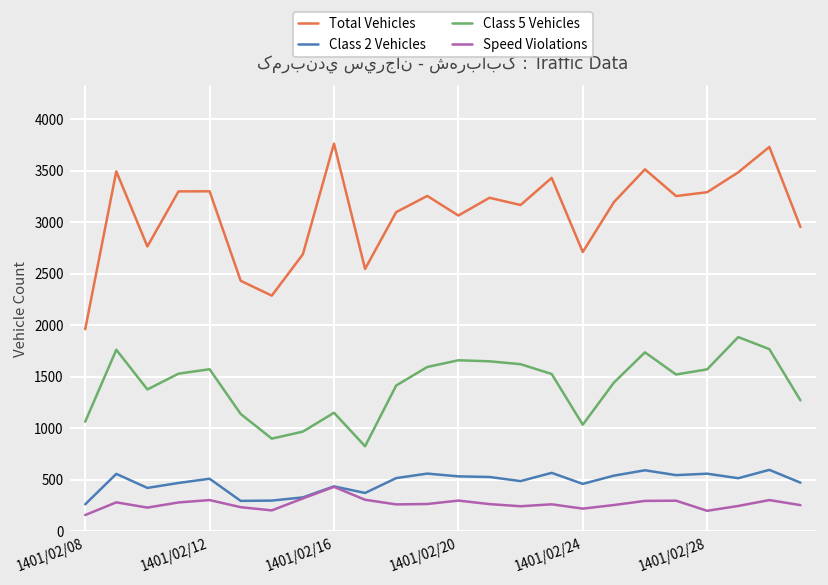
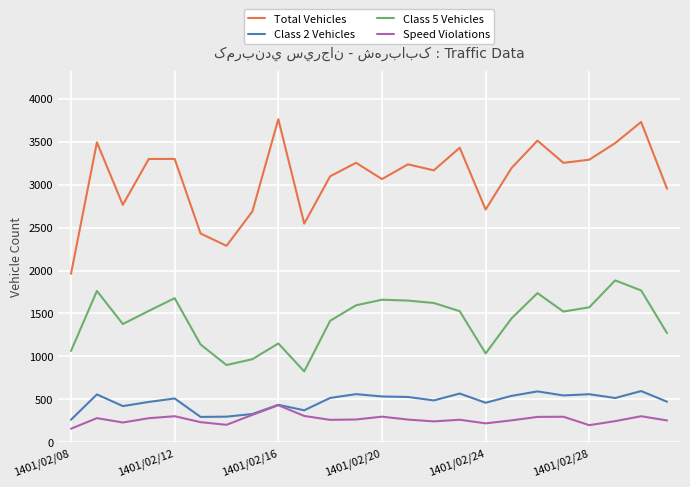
  {
    "Total Vehicles": {
      "1401/02/08": 2000,
      "1401/02/12": 3300,
      "1401/02/16": 3800,
      "1401/02/20": 3100,
      "1401/02/24": 2700,
      "1401/02/28": 3300
    },
    "Class 2 Vehicles": {
      "1401/02/08": 300,
      "1401/02/12": 500,
      "1401/02/20": 500,
      "1401/02/24": 500,
      "1401/02/28": 600
    },
    "Class 5 Vehicles": {
      "1401/02/08": 1100,
-     "1401/02/12": 1600,
+     "1401/02/12": 1700,
      "1401/02/16": 1200,
      "1401/02/20": 1700,
      "1401/02/24": 1000,
      "1401/02/28": 1600
    },
    "Speed Violations": {
      "1401/02/08": 200,
      "1401/02/12": 300,
      "1401/02/20": 300,
      "1401/02/24": 200,
      "1401/02/28": 200
    }
  }
